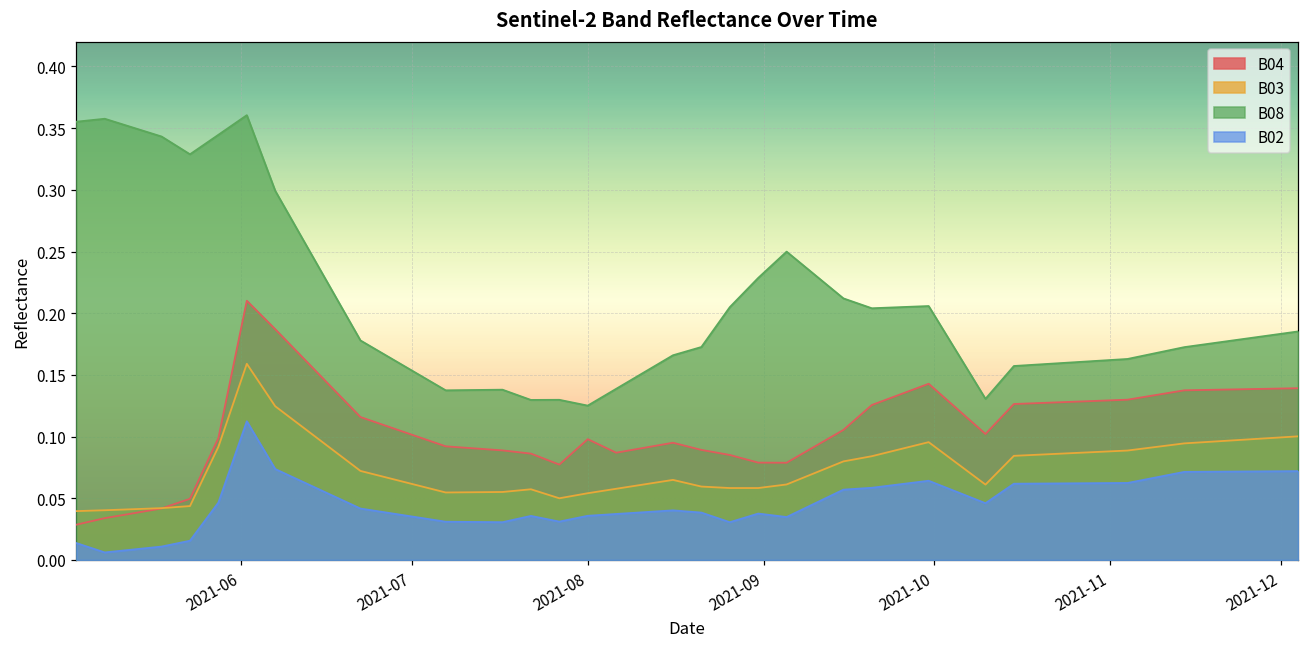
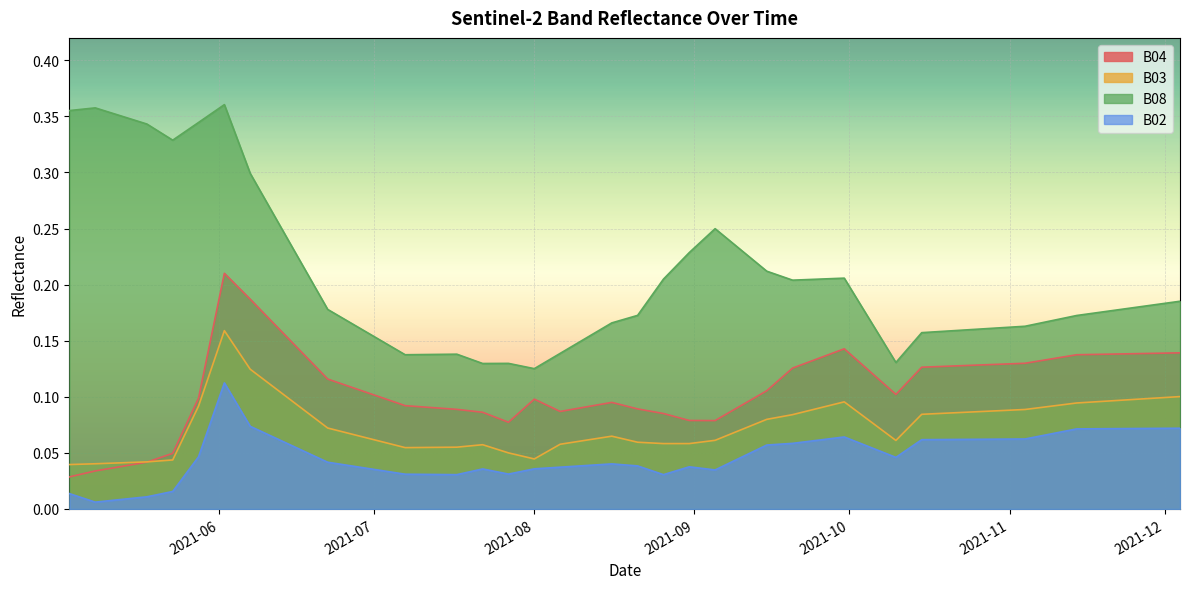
  {
    "B04": {
      "2021-08": 0.098
    },
    "B03": {
-     "2021-08": 0.054
+     "2021-08": 0.045
    },
    "B08": {
      "2021-08": 0.125
    },
    "B02": {
      "2021-08": 0.036
    }
  }
